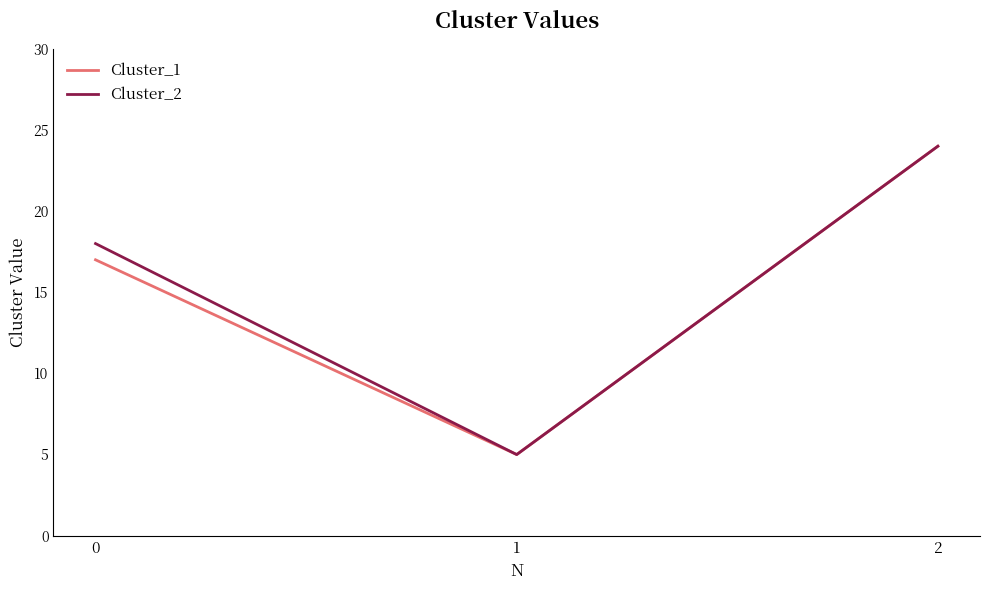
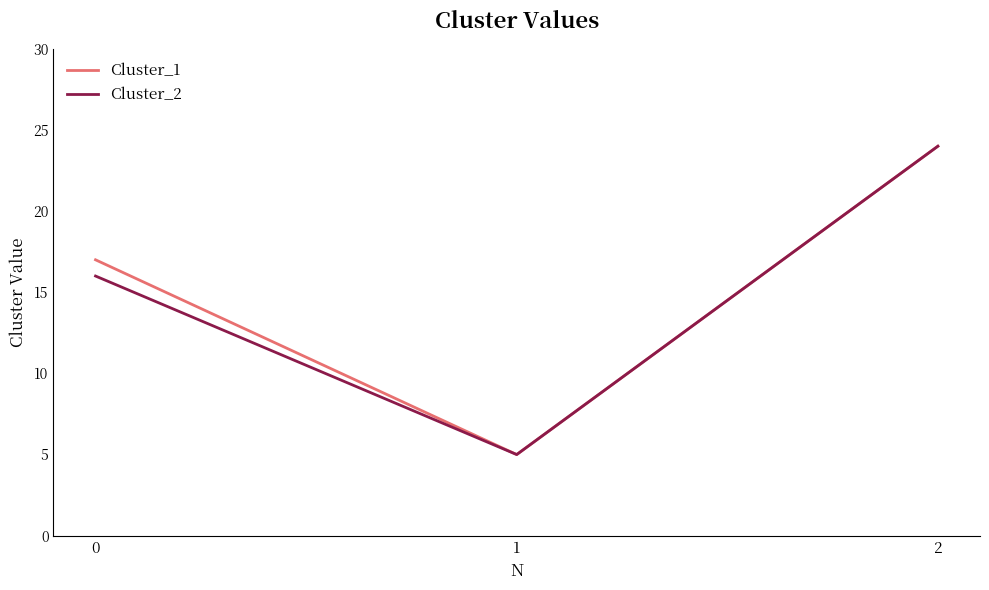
  {
    "Cluster_1": {
      "0": 17
    },
    "Cluster_2": {
-     "0": 18
+     "0": 16
    }
  }
